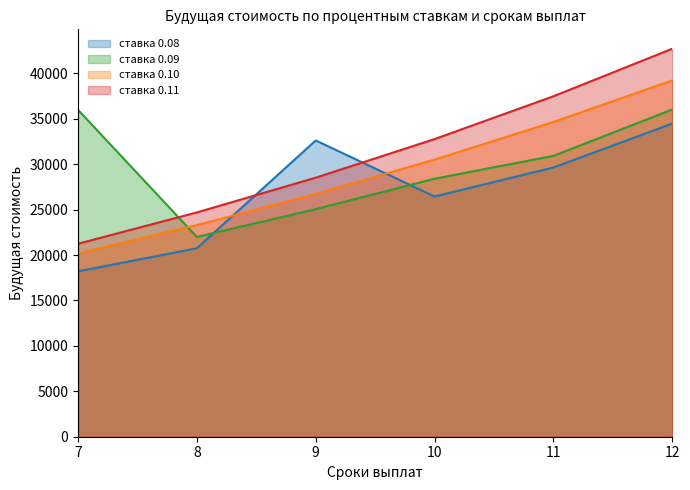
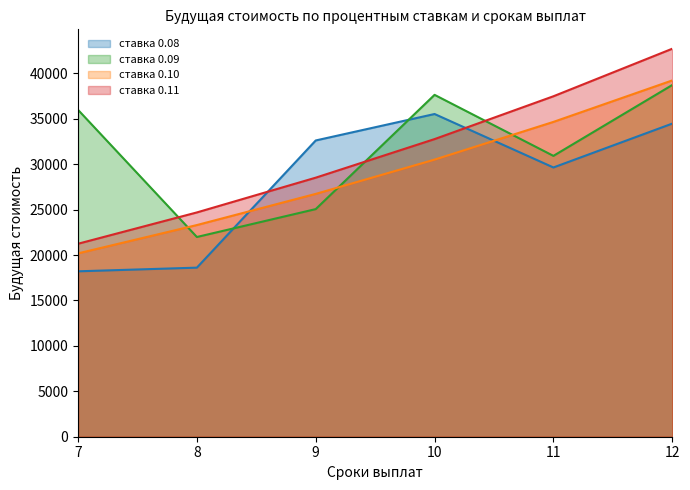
  {
    "ставка 0.08": {
      "7": 18000,
-     "8": 21000,
+     "8": 19000,
      "9": 33000,
-     "10": 26000,
+     "10": 36000,
      "11": 30000,
      "12": 34000
    },
    "ставка 0.09": {
      "7": 36000,
      "8": 22000,
      "9": 25000,
-     "10": 28000,
+     "10": 38000,
      "11": 31000,
-     "12": 36000
+     "12": 39000
    }
  }
